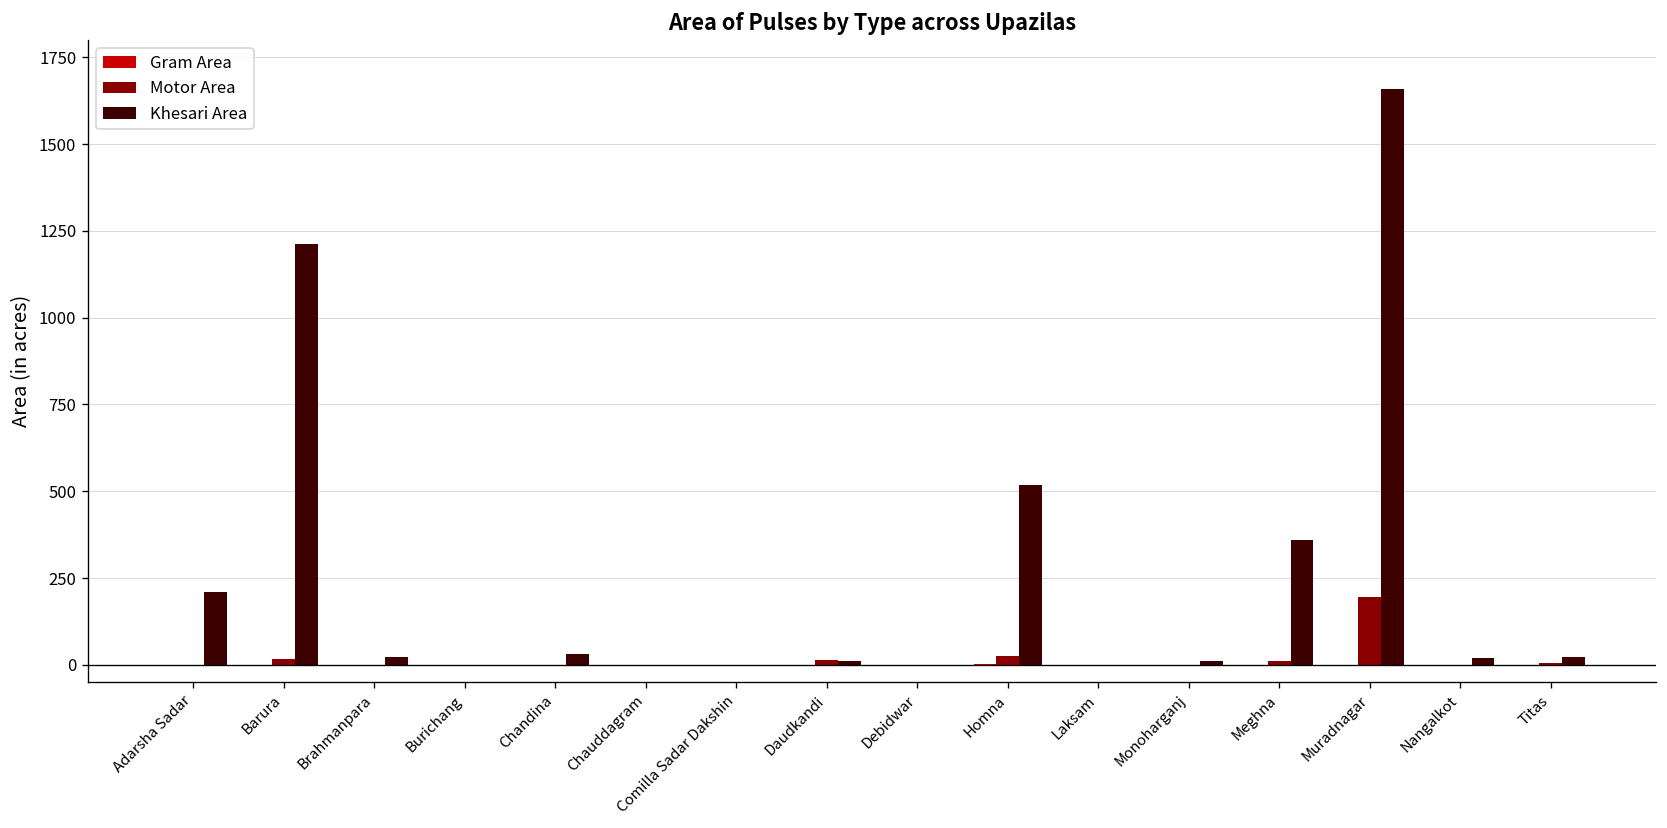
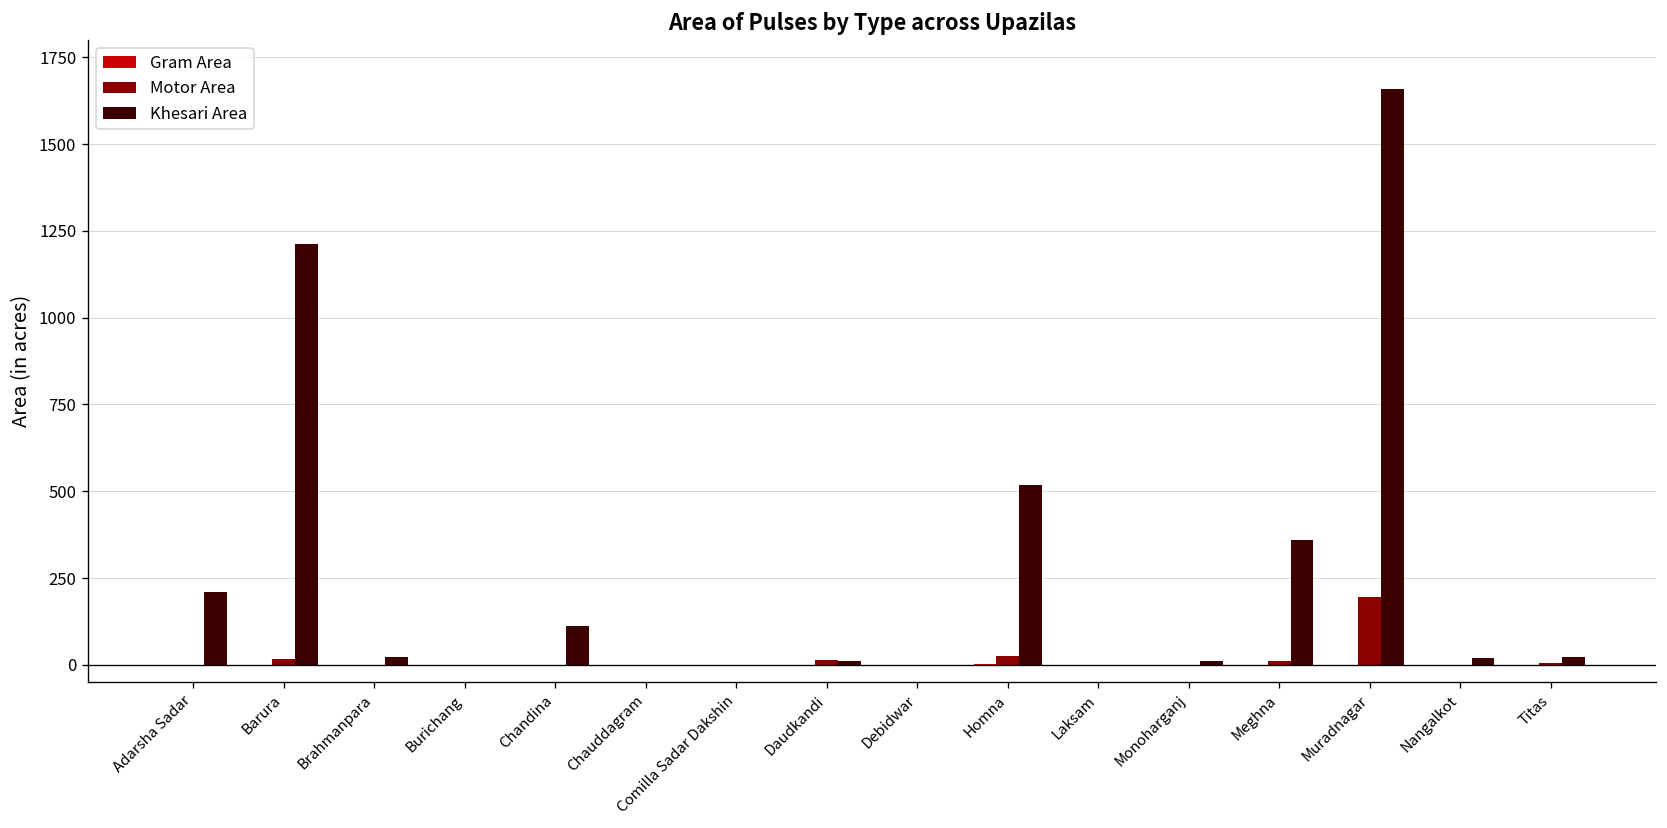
  {
    "Gram Area": {
      "Adarsha Sadar": 0,
      "Barura": 0,
      "Brahmanpara": 0,
      "Burichang": 0,
      "Chandina": 0,
      "Chauddagram": 0,
      "Comilla Sadar Dakshin": 0,
      "Daudkandi": 0,
      "Debidwar": 0,
      "Laksam": 0,
      "Monoharganj": 0,
      "Meghna": 0,
      "Muradnagar": 0,
      "Nangalkot": 0,
      "Titas": 0
    },
    "Motor Area": {
      "Adarsha Sadar": 0,
      "Barura": 20,
      "Brahmanpara": 0,
      "Burichang": 0,
      "Chandina": 0,
      "Chauddagram": 0,
      "Comilla Sadar Dakshin": 0,
      "Daudkandi": 20,
      "Debidwar": 0,
      "Homna": 30,
      "Laksam": 0,
      "Monoharganj": 0,
      "Meghna": 10,
      "Muradnagar": 200,
      "Nangalkot": 0
    },
    "Khesari Area": {
      "Adarsha Sadar": 210,
      "Barura": 1210,
      "Brahmanpara": 20,
      "Burichang": 0,
-     "Chandina": 30,
+     "Chandina": 110,
      "Chauddagram": 0,
      "Comilla Sadar Dakshin": 0,
      "Daudkandi": 10,
      "Debidwar": 0,
      "Homna": 520,
      "Laksam": 0,
      "Monoharganj": 10,
      "Meghna": 360,
      "Muradnagar": 1660,
      "Nangalkot": 20,
      "Titas": 20
    }
  }
